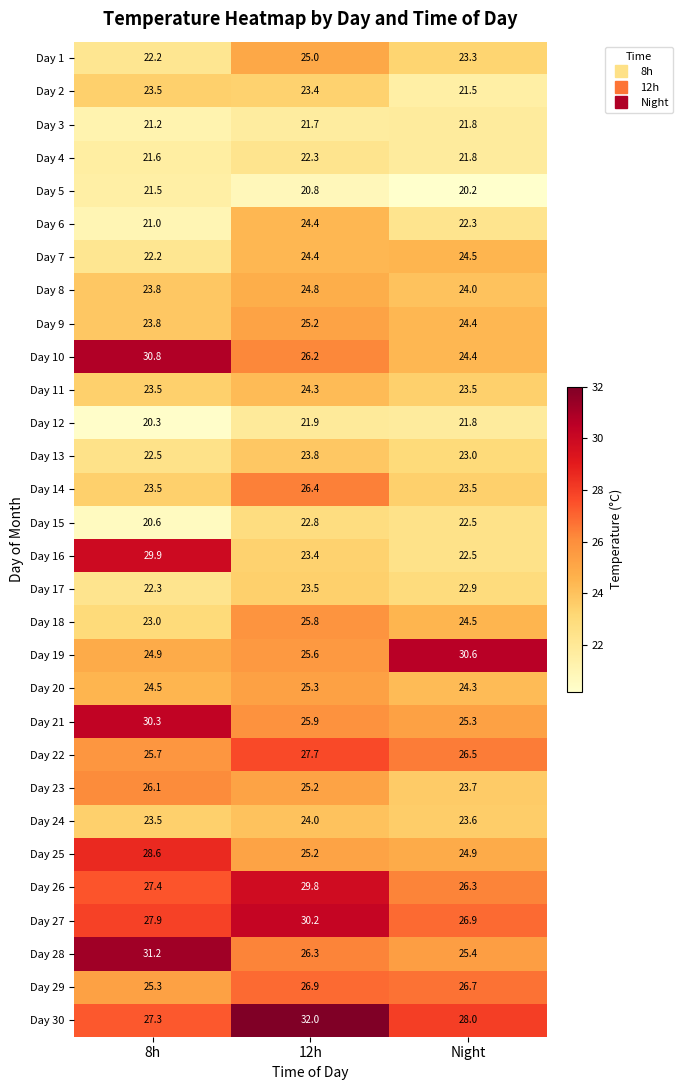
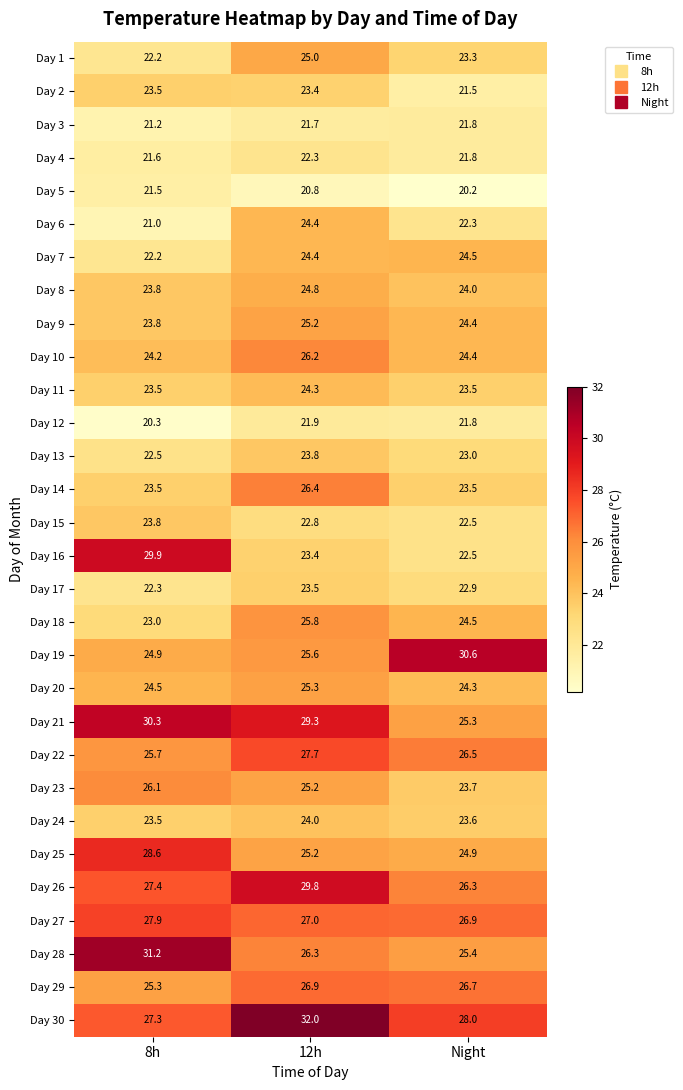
  {
    "Day 1": {
      "8h": 22.2,
      "12h": 25.0,
      "Night": 23.3
    },
    "Day 2": {
      "8h": 23.5,
      "12h": 23.4,
      "Night": 21.5
    },
    "Day 3": {
      "8h": 21.2,
      "12h": 21.7,
      "Night": 21.8
    },
    "Day 4": {
      "8h": 21.6,
      "12h": 22.3,
      "Night": 21.8
    },
    "Day 5": {
      "8h": 21.5,
      "12h": 20.8,
      "Night": 20.2
    },
    "Day 6": {
      "8h": 21.0,
      "12h": 24.4,
      "Night": 22.3
    },
    "Day 7": {
      "8h": 22.2,
      "12h": 24.4,
      "Night": 24.5
    },
    "Day 8": {
      "8h": 23.8,
      "12h": 24.8,
      "Night": 24.0
    },
    "Day 9": {
      "8h": 23.8,
      "12h": 25.2,
      "Night": 24.4
    },
    "Day 10": {
-     "8h": 30.8,
+     "8h": 24.2,
      "12h": 26.2,
      "Night": 24.4
    },
    "Day 11": {
      "8h": 23.5,
      "12h": 24.3,
      "Night": 23.5
    },
    "Day 12": {
      "8h": 20.3,
      "12h": 21.9,
      "Night": 21.8
    },
    "Day 13": {
      "8h": 22.5,
      "12h": 23.8,
      "Night": 23.0
    },
    "Day 14": {
      "8h": 23.5,
      "12h": 26.4,
      "Night": 23.5
    },
    "Day 15": {
-     "8h": 20.6,
+     "8h": 23.8,
      "12h": 22.8,
      "Night": 22.5
    },
    "Day 16": {
      "8h": 29.9,
      "12h": 23.4,
      "Night": 22.5
    },
    "Day 17": {
      "8h": 22.3,
      "12h": 23.5,
      "Night": 22.9
    },
    "Day 18": {
      "8h": 23.0,
      "12h": 25.8,
      "Night": 24.5
    },
    "Day 19": {
      "8h": 24.9,
      "12h": 25.6,
      "Night": 30.6
    },
    "Day 20": {
      "8h": 24.5,
      "12h": 25.3,
      "Night": 24.3
    },
    "Day 21": {
      "8h": 30.3,
-     "12h": 25.9,
+     "12h": 29.3,
      "Night": 25.3
    },
    "Day 22": {
      "8h": 25.7,
      "12h": 27.7,
      "Night": 26.5
    },
    "Day 23": {
      "8h": 26.1,
      "12h": 25.2,
      "Night": 23.7
    },
    "Day 24": {
      "8h": 23.5,
      "12h": 24.0,
      "Night": 23.6
    },
    "Day 25": {
      "8h": 28.6,
      "12h": 25.2,
      "Night": 24.9
    },
    "Day 26": {
      "8h": 27.4,
      "12h": 29.8,
      "Night": 26.3
    },
    "Day 27": {
      "8h": 27.9,
-     "12h": 30.2,
+     "12h": 27.0,
      "Night": 26.9
    },
    "Day 28": {
      "8h": 31.2,
      "12h": 26.3,
      "Night": 25.4
    },
    "Day 29": {
      "8h": 25.3,
      "12h": 26.9,
      "Night": 26.7
    },
    "Day 30": {
      "8h": 27.3,
      "12h": 32.0,
      "Night": 28.0
    }
  }
